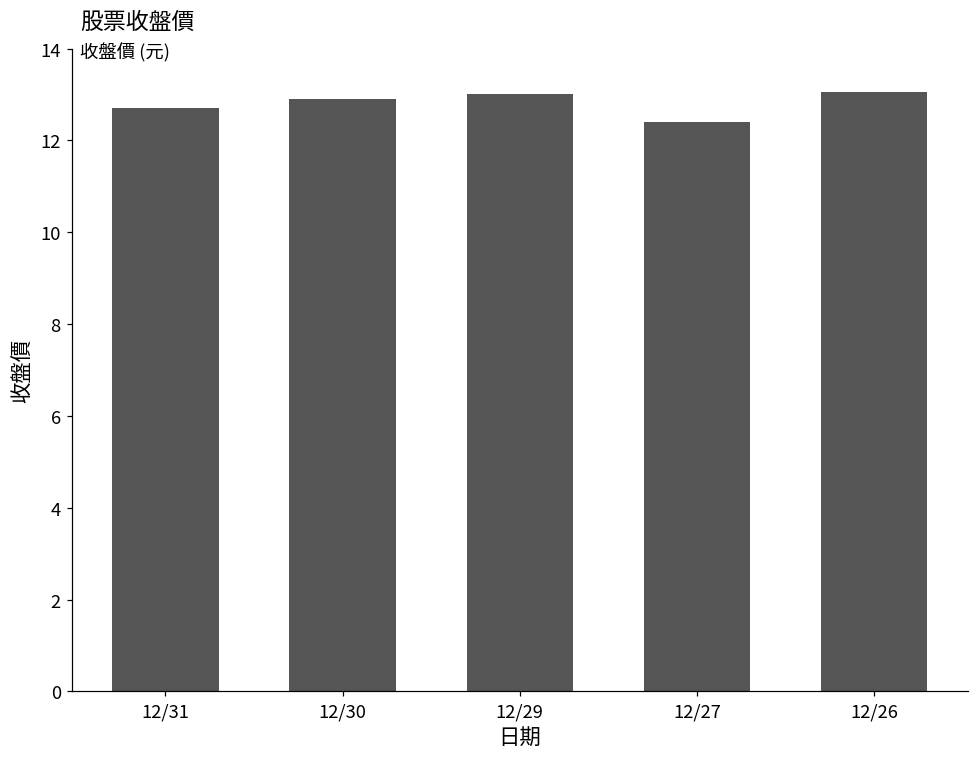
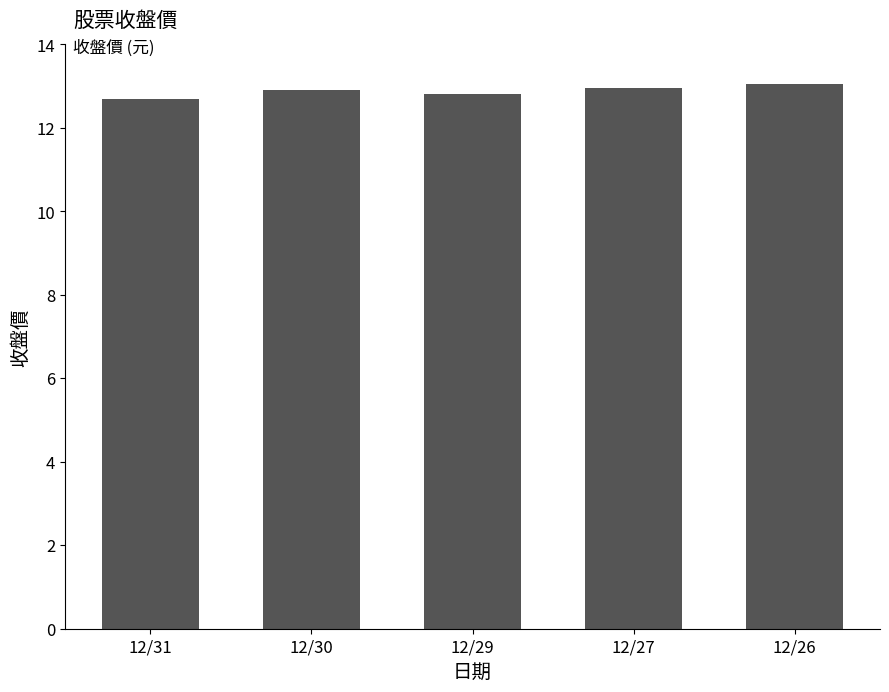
  {
    "12/31": 12.7,
    "12/30": 12.9,
-   "12/29": 13.0,
-   "12/27": 12.4,
+   "12/29": 12.8,
+   "12/27": 13.0,
    "12/26": 13.1
  }
